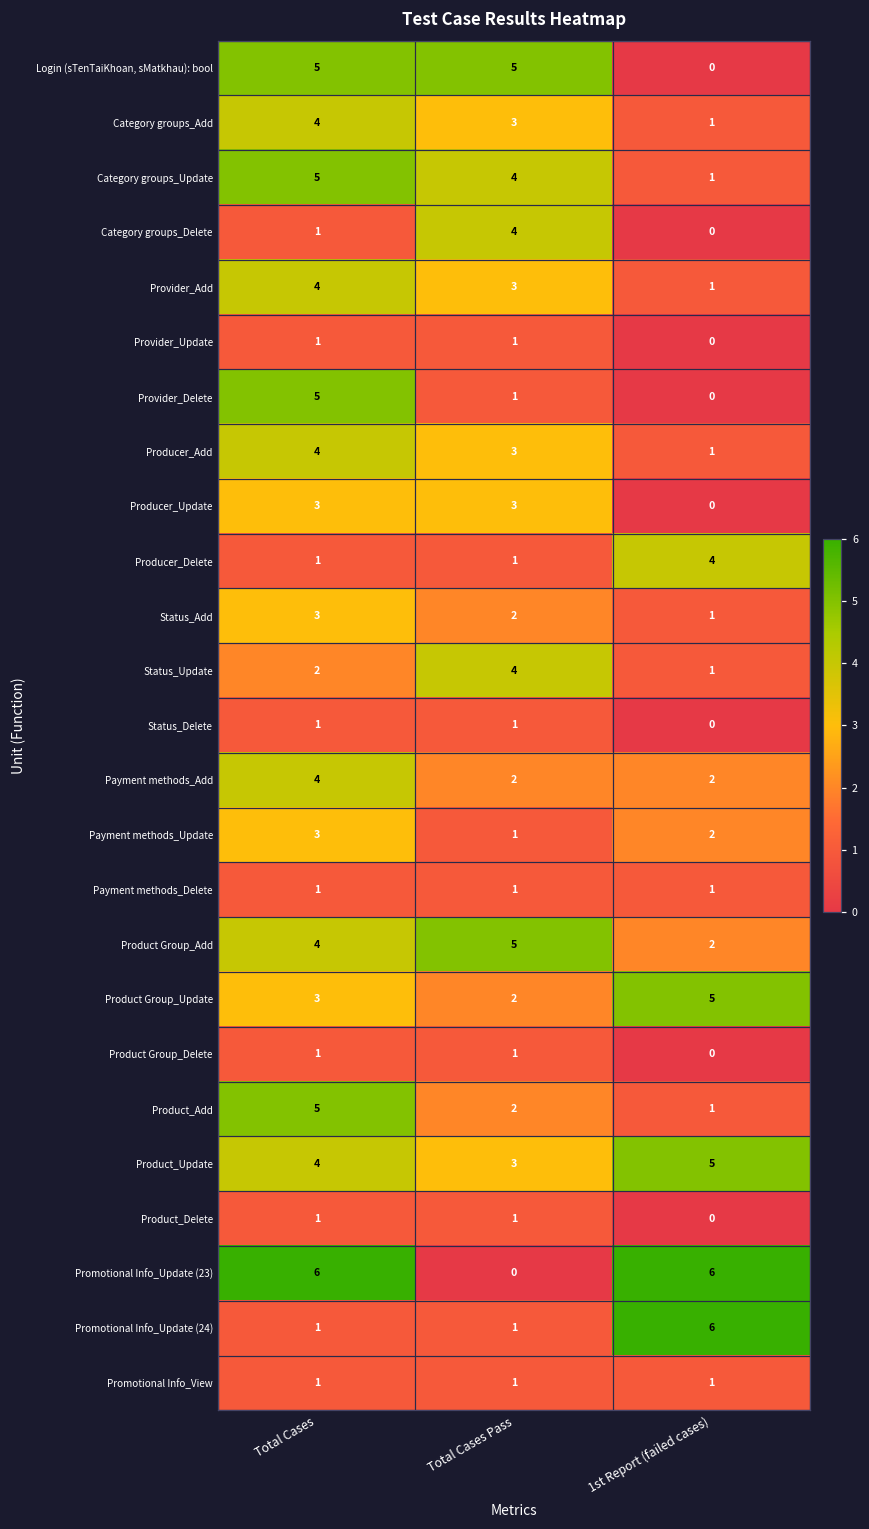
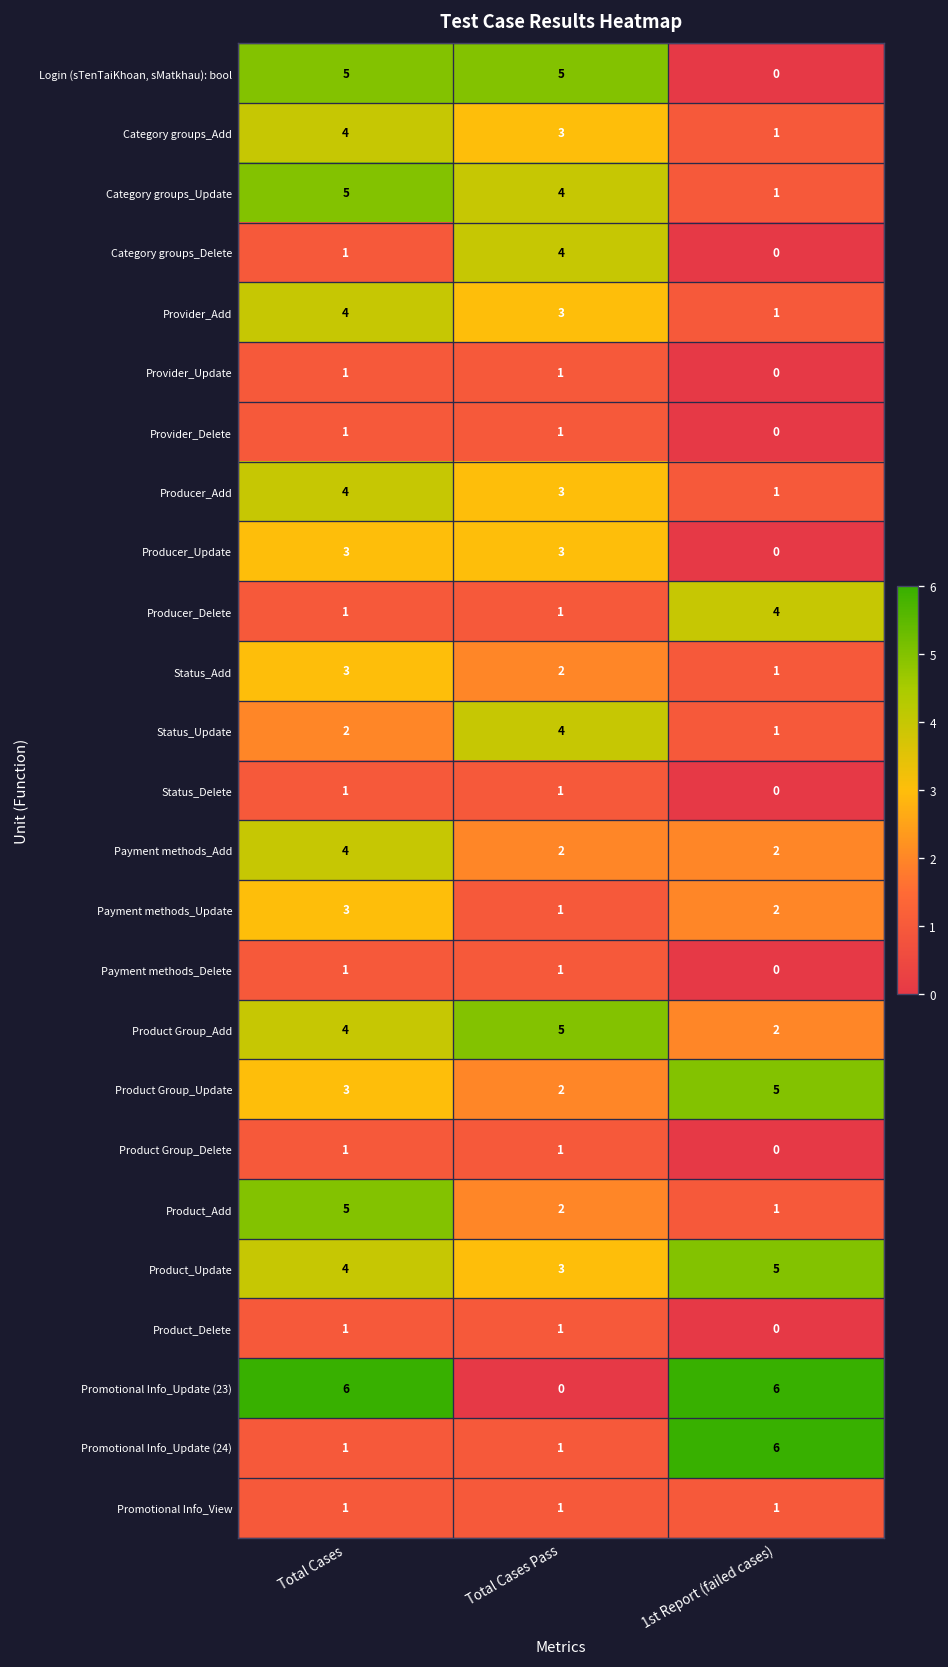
  {
    "Login (sTenTaiKhoan, sMatkhau): bool": {
      "Total Cases": 5,
      "Total Cases Pass": 5,
      "1st Report (failed cases)": 0
    },
    "Category groups_Add": {
      "Total Cases": 4,
      "Total Cases Pass": 3,
      "1st Report (failed cases)": 1
    },
    "Category groups_Update": {
      "Total Cases": 5,
      "Total Cases Pass": 4,
      "1st Report (failed cases)": 1
    },
    "Category groups_Delete": {
      "Total Cases": 1,
      "Total Cases Pass": 4,
      "1st Report (failed cases)": 0
    },
    "Provider_Add": {
      "Total Cases": 4,
      "Total Cases Pass": 3,
      "1st Report (failed cases)": 1
    },
    "Provider_Update": {
      "Total Cases": 1,
      "Total Cases Pass": 1,
      "1st Report (failed cases)": 0
    },
    "Provider_Delete": {
-     "Total Cases": 5,
+     "Total Cases": 1,
      "Total Cases Pass": 1,
      "1st Report (failed cases)": 0
    },
    "Producer_Add": {
      "Total Cases": 4,
      "Total Cases Pass": 3,
      "1st Report (failed cases)": 1
    },
    "Producer_Update": {
      "Total Cases": 3,
      "Total Cases Pass": 3,
      "1st Report (failed cases)": 0
    },
    "Producer_Delete": {
      "Total Cases": 1,
      "Total Cases Pass": 1,
      "1st Report (failed cases)": 4
    },
    "Status_Add": {
      "Total Cases": 3,
      "Total Cases Pass": 2,
      "1st Report (failed cases)": 1
    },
    "Status_Update": {
      "Total Cases": 2,
      "Total Cases Pass": 4,
      "1st Report (failed cases)": 1
    },
    "Status_Delete": {
      "Total Cases": 1,
      "Total Cases Pass": 1,
      "1st Report (failed cases)": 0
    },
    "Payment methods_Add": {
      "Total Cases": 4,
      "Total Cases Pass": 2,
      "1st Report (failed cases)": 2
    },
    "Payment methods_Update": {
      "Total Cases": 3,
      "Total Cases Pass": 1,
      "1st Report (failed cases)": 2
    },
    "Payment methods_Delete": {
      "Total Cases": 1,
      "Total Cases Pass": 1,
-     "1st Report (failed cases)": 1
+     "1st Report (failed cases)": 0
    },
    "Product Group_Add": {
      "Total Cases": 4,
      "Total Cases Pass": 5,
      "1st Report (failed cases)": 2
    },
    "Product Group_Update": {
      "Total Cases": 3,
      "Total Cases Pass": 2,
      "1st Report (failed cases)": 5
    },
    "Product Group_Delete": {
      "Total Cases": 1,
      "Total Cases Pass": 1,
      "1st Report (failed cases)": 0
    },
    "Product_Add": {
      "Total Cases": 5,
      "Total Cases Pass": 2,
      "1st Report (failed cases)": 1
    },
    "Product_Update": {
      "Total Cases": 4,
      "Total Cases Pass": 3,
      "1st Report (failed cases)": 5
    },
    "Product_Delete": {
      "Total Cases": 1,
      "Total Cases Pass": 1,
      "1st Report (failed cases)": 0
    },
    "Promotional Info_Update (23)": {
      "Total Cases": 6,
      "Total Cases Pass": 0,
      "1st Report (failed cases)": 6
    },
    "Promotional Info_Update (24)": {
      "Total Cases": 1,
      "Total Cases Pass": 1,
      "1st Report (failed cases)": 6
    },
    "Promotional Info_View": {
      "Total Cases": 1,
      "Total Cases Pass": 1,
      "1st Report (failed cases)": 1
    }
  }
